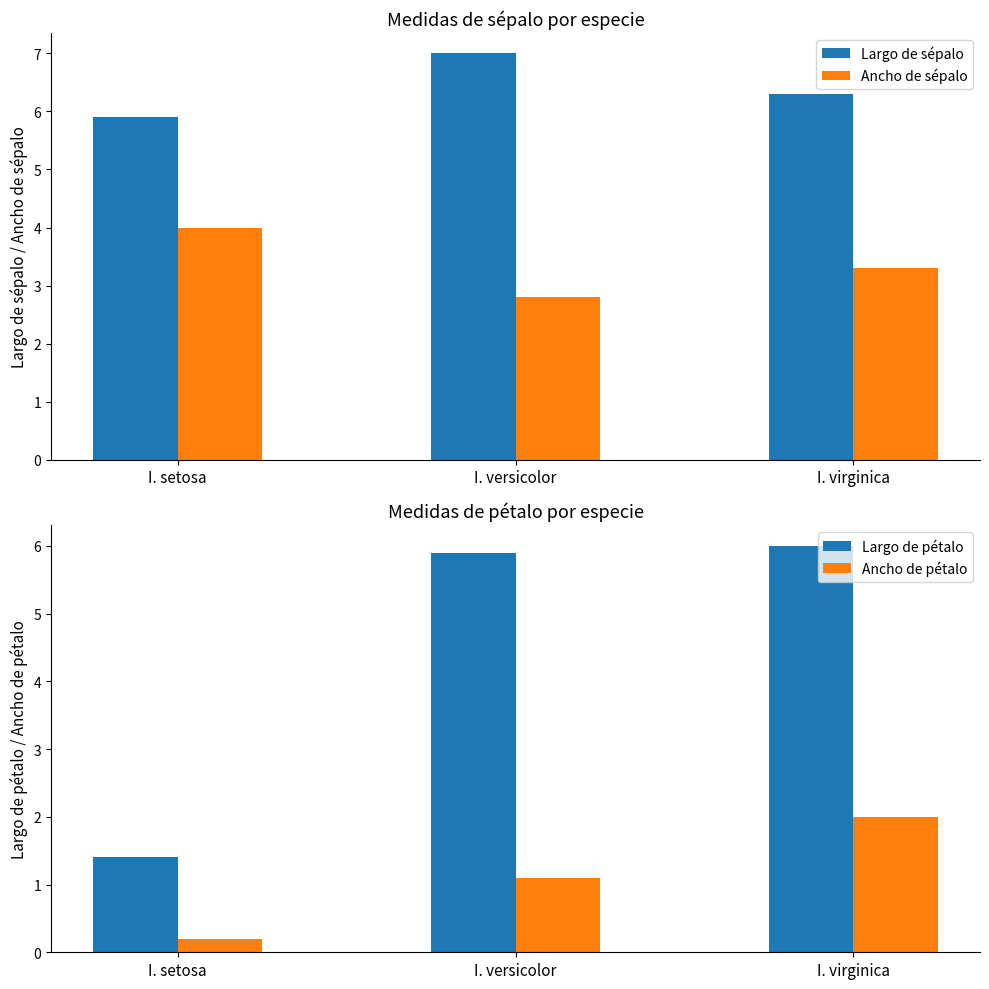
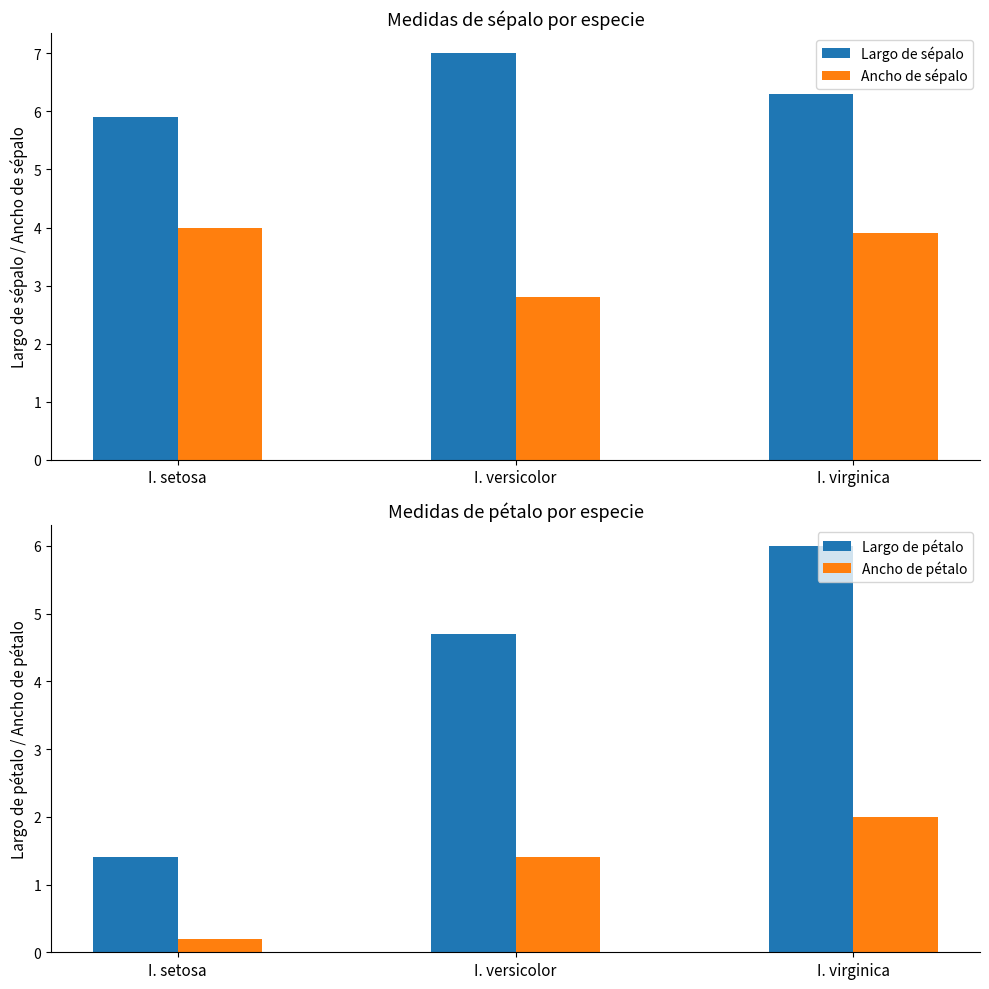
  {
    "Medidas de sépalo por especie": {
      "Largo de sépalo": {
        "I. setosa": 5.9,
        "I. versicolor": 7.0,
        "I. virginica": 6.3
      },
      "Ancho de sépalo": {
        "I. setosa": 4.0,
        "I. versicolor": 2.8,
-       "I. virginica": 3.3
+       "I. virginica": 3.9
      }
    },
    "Medidas de pétalo por especie": {
      "Largo de pétalo": {
        "I. setosa": 1.4,
-       "I. versicolor": 5.9,
+       "I. versicolor": 4.7,
        "I. virginica": 6.0
      },
      "Ancho de pétalo": {
        "I. setosa": 0.2,
-       "I. versicolor": 1.1,
+       "I. versicolor": 1.4,
        "I. virginica": 2.0
      }
    }
  }
